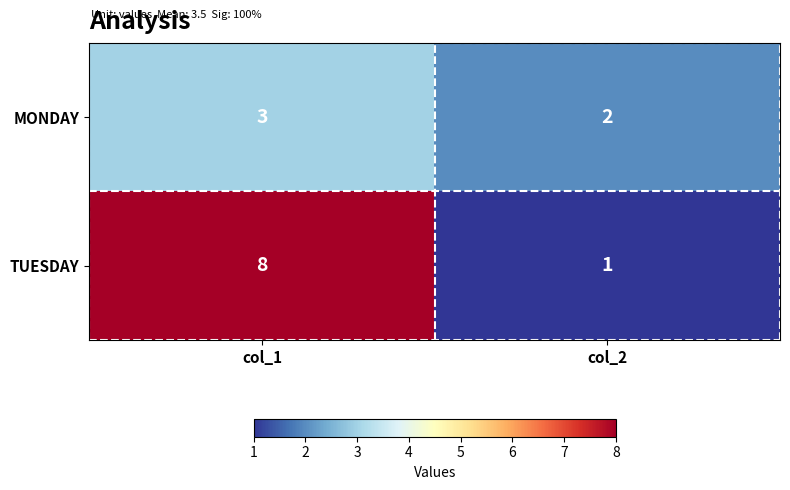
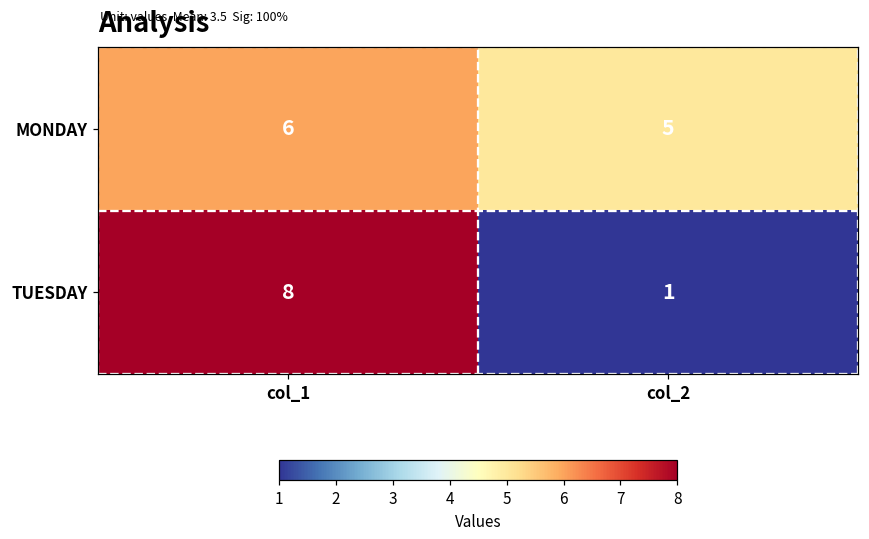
  {
    "MONDAY": {
-     "col_1": 3,
-     "col_2": 2
+     "col_1": 6,
+     "col_2": 5
    }
  }
